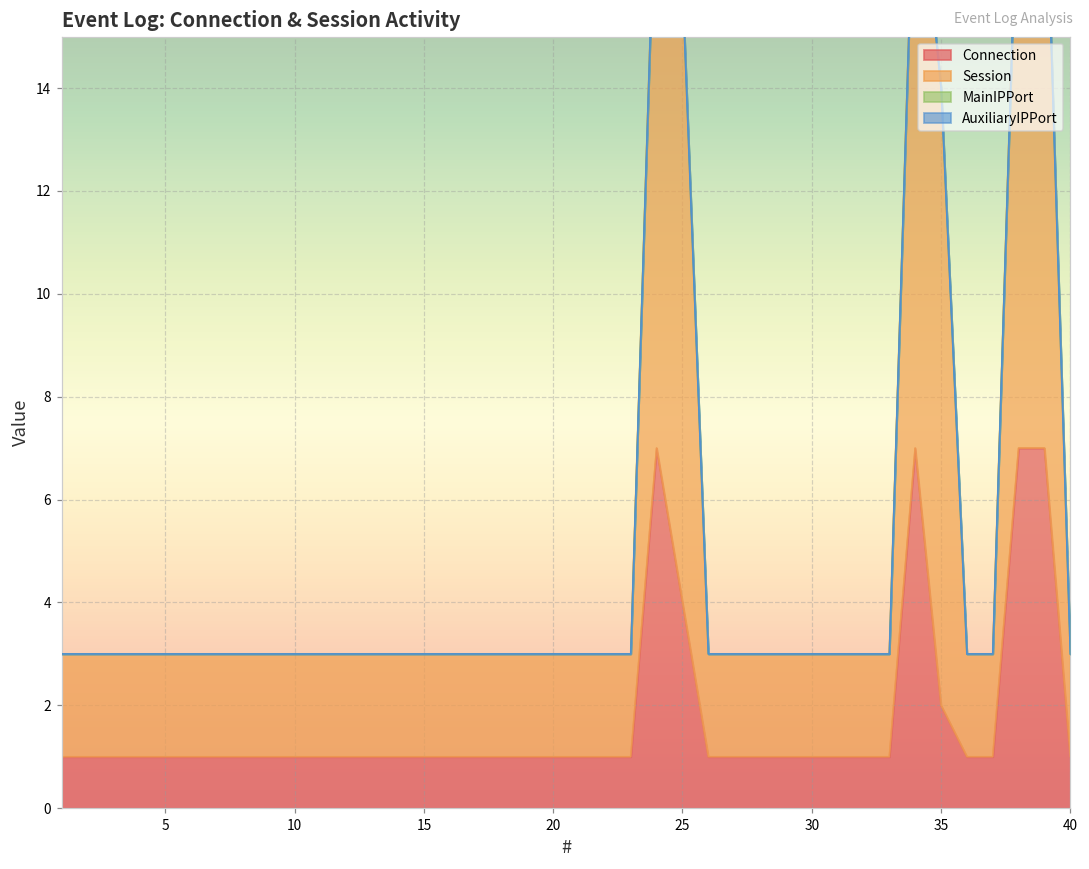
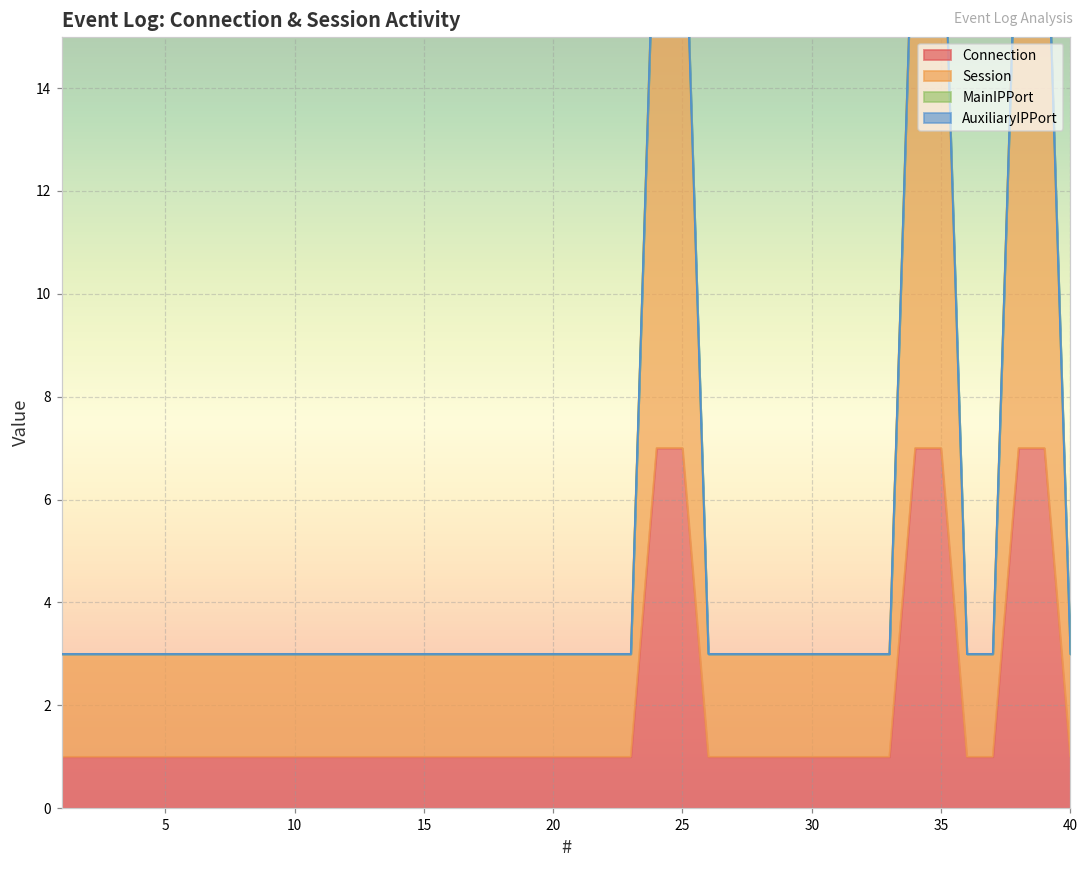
  {
    "Connection": {
      "5": 1,
      "10": 1,
      "15": 1,
      "20": 1,
-     "25": 4,
+     "25": 7,
      "30": 1,
-     "35": 2,
+     "35": 7,
      "40": 1
    },
    "AuxiliaryIPPort": {
      "5": 3,
      "10": 3,
      "15": 3,
      "20": 3,
      "30": 3,
      "40": 3
    }
  }
